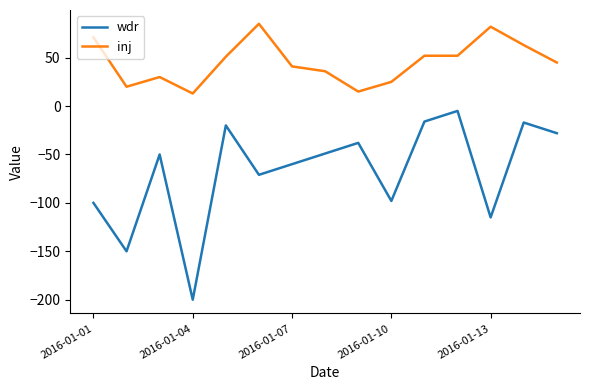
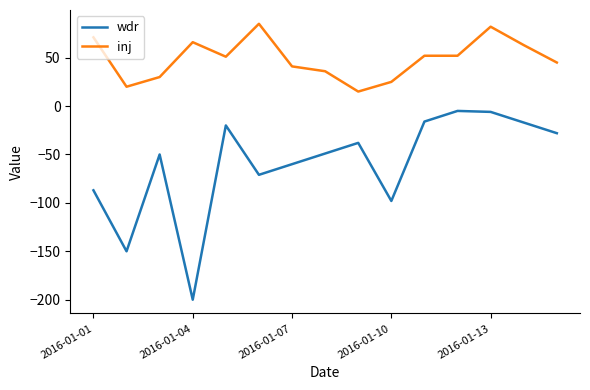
  {
    "wdr": {
-     "2016-01-01": -100,
+     "2016-01-01": -90,
      "2016-01-04": -200,
      "2016-01-07": -60,
      "2016-01-10": -100,
-     "2016-01-13": -120
+     "2016-01-13": -10
    },
    "inj": {
-     "2016-01-04": 10,
+     "2016-01-04": 70,
      "2016-01-07": 40,
      "2016-01-10": 30,
      "2016-01-13": 80
    }
  }
